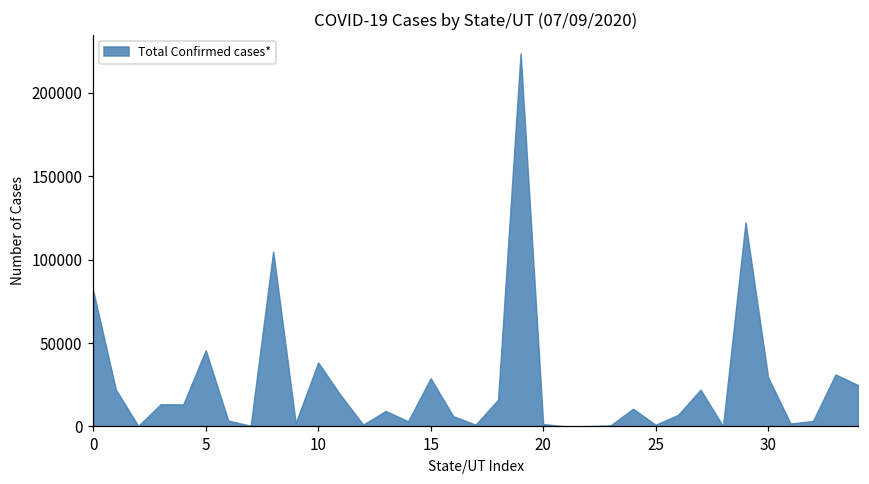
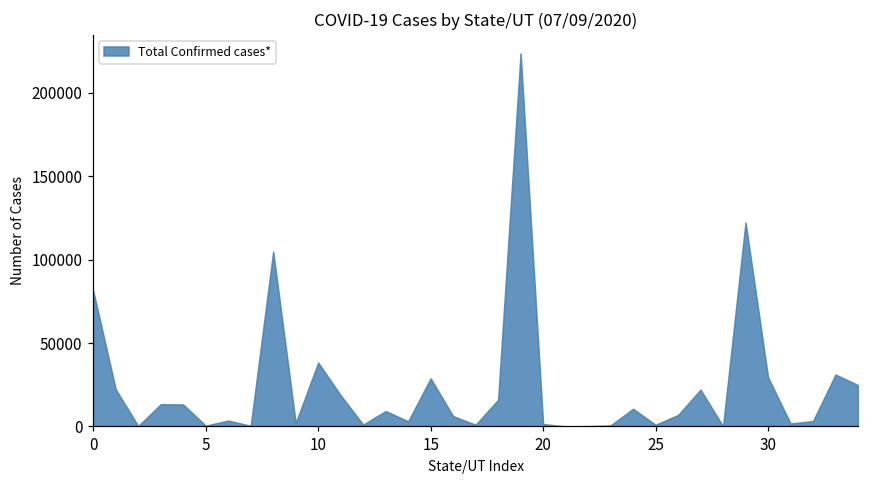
  {
    "0": 81000,
-   "5": 46000,
+   "5": 1000,
    "10": 38000,
    "15": 29000,
    "30": 30000
  }
